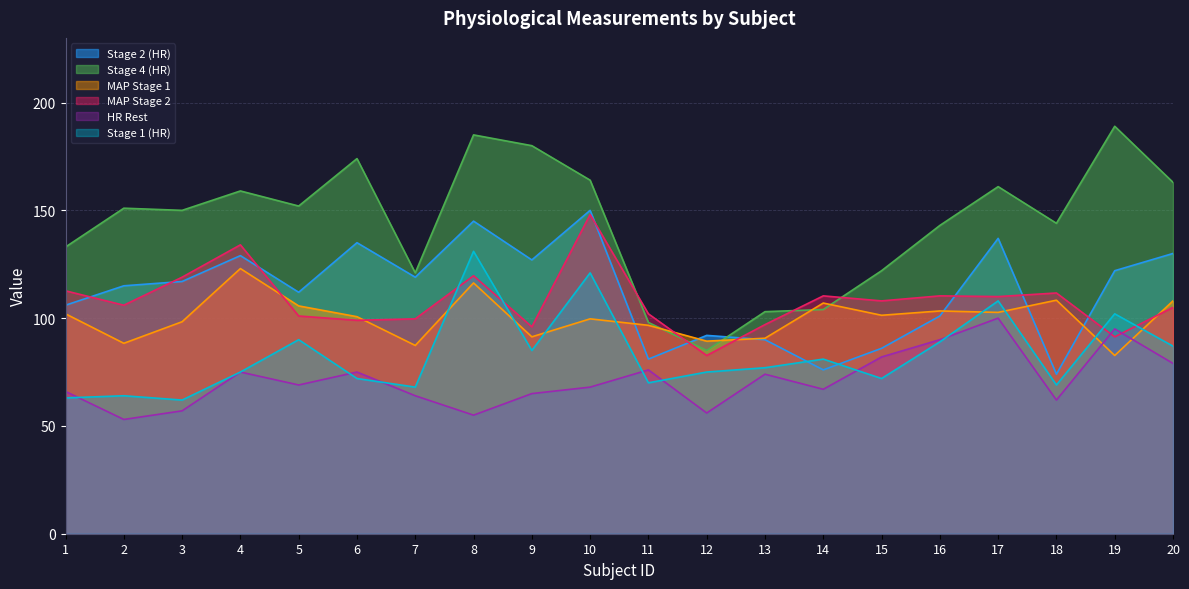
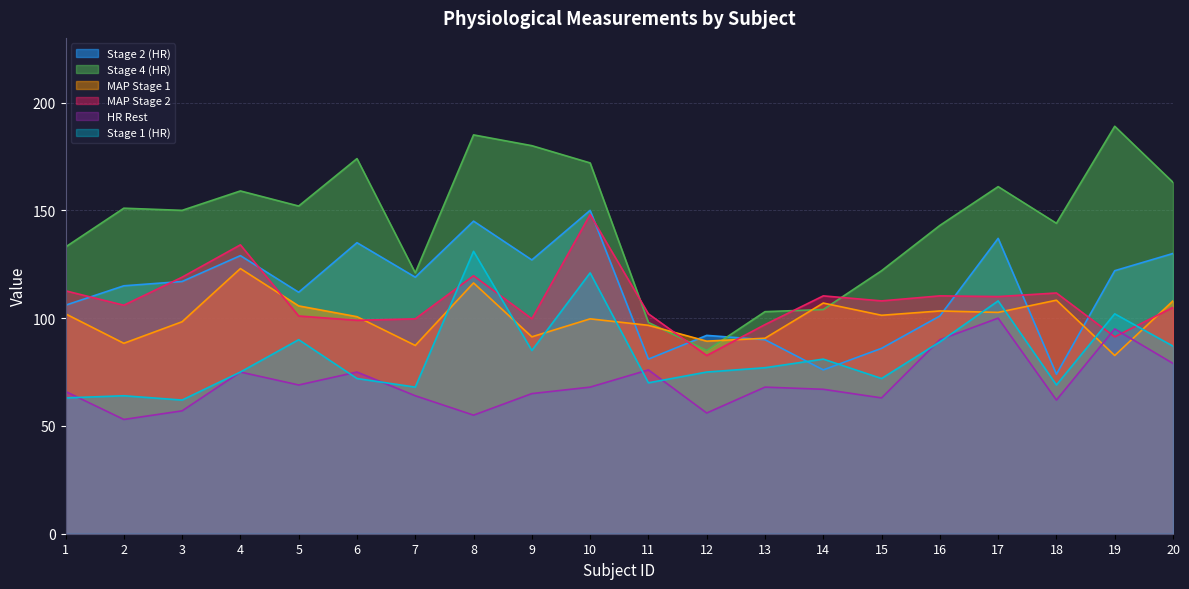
  {
    "Stage 4 (HR)": {
      "1": 133,
      "2": 151,
      "3": 150,
      "4": 159,
      "5": 152,
      "6": 174,
      "7": 121,
      "8": 185,
      "9": 180,
-     "10": 164,
+     "10": 172,
      "11": 98,
      "12": 85,
      "13": 103,
      "14": 104,
      "15": 122,
      "16": 143,
      "17": 161,
      "18": 144,
      "19": 189,
      "20": 163
    },
    "MAP Stage 1": {
      "1": 102,
      "2": 88,
      "3": 98,
      "4": 123,
      "5": 106,
      "6": 101,
      "7": 87,
      "8": 116,
      "9": 91,
      "10": 100,
      "11": 97,
      "12": 89,
      "14": 107,
      "15": 101,
      "16": 103,
      "17": 103,
      "18": 108,
      "19": 83,
      "20": 108
    },
    "MAP Stage 2": {
      "1": 113,
      "2": 106,
      "3": 119,
      "4": 134,
      "5": 101,
      "6": 99,
      "7": 100,
      "8": 120,
-     "9": 96,
+     "9": 100,
      "10": 148,
      "11": 102,
      "12": 83,
      "13": 97,
      "14": 110,
      "15": 108,
      "16": 110,
      "17": 110,
      "18": 112,
      "19": 91,
      "20": 105
    },
    "HR Rest": {
      "1": 66,
      "2": 53,
      "3": 57,
      "5": 69,
      "6": 75,
      "7": 64,
      "8": 55,
      "9": 65,
      "10": 68,
      "11": 76,
      "12": 56,
-     "13": 74,
+     "13": 68,
      "14": 67,
-     "15": 82,
+     "15": 63,
      "17": 100,
      "18": 62,
      "19": 95,
      "20": 79
    }
  }
